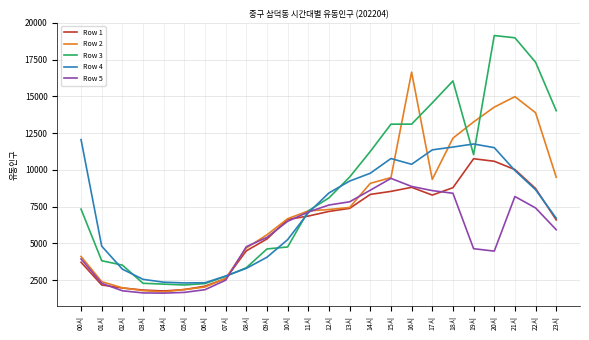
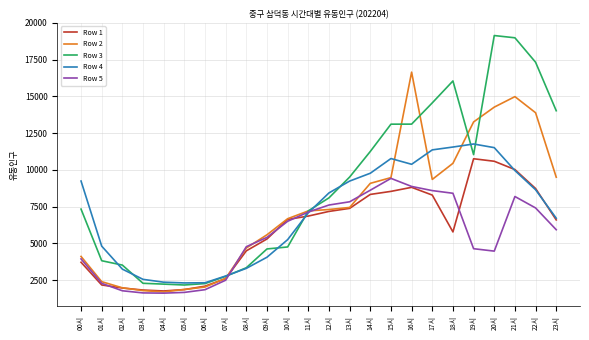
  {
    "Row 1": {
      "00시": 3700,
      "08시": 4500,
      "11시": 6900,
      "14시": 8300,
      "15시": 8500,
      "17시": 8300,
-     "18시": 8800,
+     "18시": 5800,
      "19시": 10800,
      "20시": 10600
    },
    "Row 2": {
      "09시": 5600,
      "14시": 9100,
      "16시": 16600,
      "17시": 9300,
-     "18시": 12200,
+     "18시": 10400,
      "19시": 13300,
      "20시": 14300,
      "21시": 15000,
      "22시": 13900,
      "23시": 9500
    },
    "Row 3": {
      "00시": 7300,
      "01시": 3800,
      "02시": 3500,
      "03시": 2300,
      "09시": 4600,
      "10시": 4800,
      "12시": 8100,
      "13시": 9500,
      "14시": 11200,
      "15시": 13100,
      "16시": 13100,
      "17시": 14600,
      "18시": 16000,
      "19시": 11000,
      "20시": 19100,
      "21시": 19000,
      "22시": 17300,
      "23시": 14000
    },
    "Row 4": {
-     "00시": 12100,
+     "00시": 9200,
      "01시": 4800,
      "02시": 3200,
      "03시": 2600,
      "09시": 4100,
      "10시": 5300,
      "12시": 8400,
      "13시": 9200,
      "14시": 9800,
      "15시": 10800,
      "16시": 10400,
      "17시": 11400,
      "18시": 11500,
      "19시": 11800,
      "20시": 11500
    },
    "Row 5": {
      "02시": 1800,
      "05시": 1700,
      "06시": 1800,
      "12시": 7600,
      "13시": 7800,
      "14시": 8600,
      "17시": 8600,
      "18시": 8400,
      "19시": 4600,
      "20시": 4500,
      "21시": 8200,
      "22시": 7400,
      "23시": 5900
    }
  }
